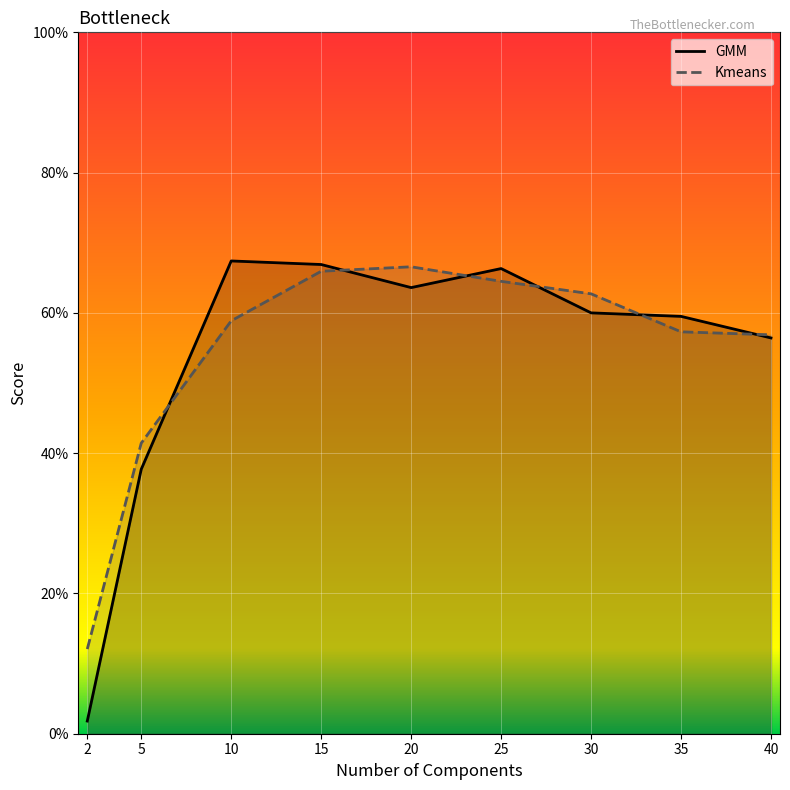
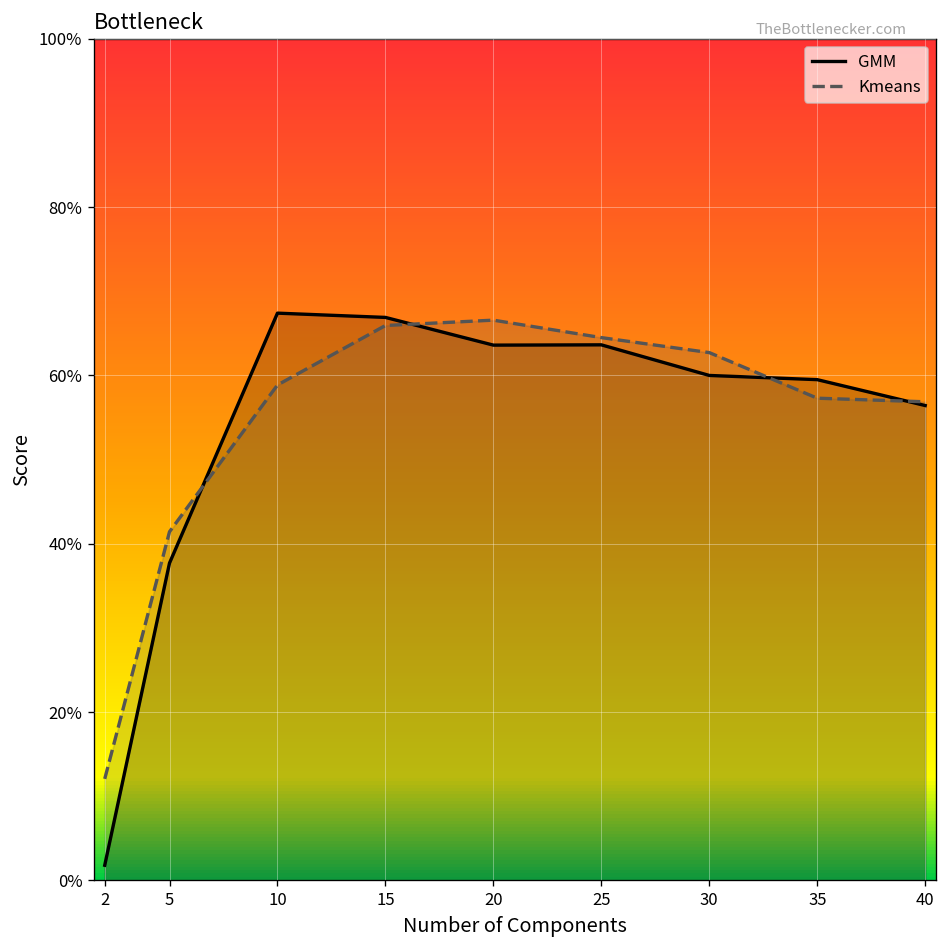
  {
    "GMM": {
      "2": "2%",
      "5": "38%",
      "10": "67%",
      "15": "67%",
      "20": "64%",
-     "25": "66%",
+     "25": "64%",
      "30": "60%",
      "35": "60%",
      "40": "56%"
    },
    "Kmeans": {
      "2": "12%",
      "5": "41%",
      "10": "59%",
      "15": "66%",
      "20": "67%",
      "25": "64%",
      "30": "63%",
      "35": "57%",
      "40": "57%"
    }
  }
